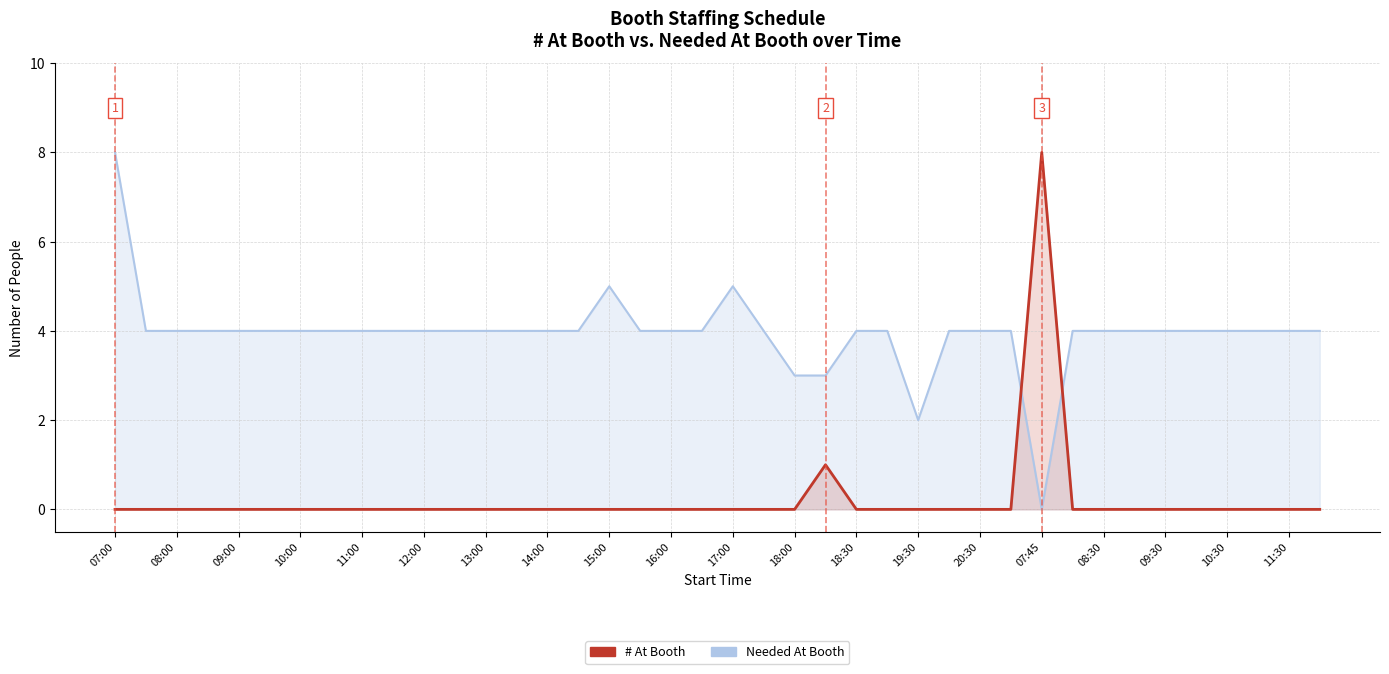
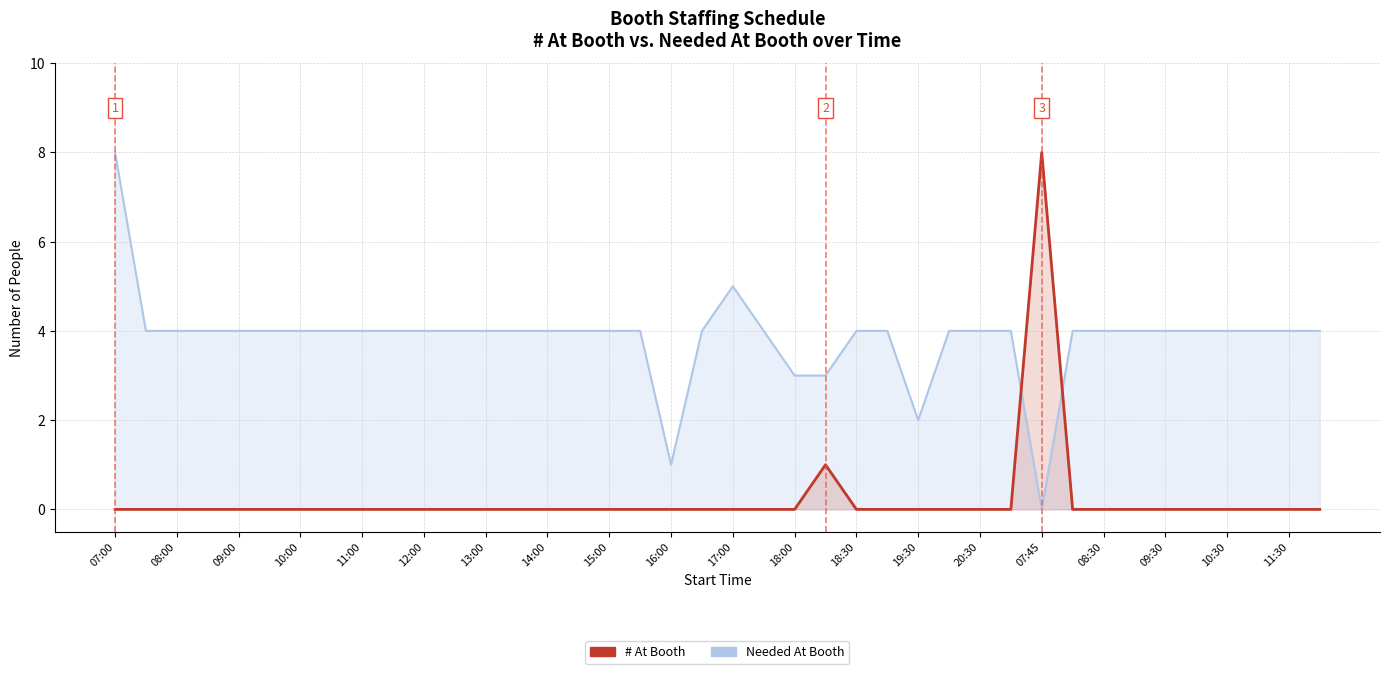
  {
    "Needed At Booth": {
      "07:00": 8,
      "13:00": 4,
      "14:00": 4,
-     "15:00": 5,
-     "16:00": 4,
+     "15:00": 4,
+     "16:00": 1,
      "17:00": 5,
      "18:00": 3,
      "19:30": 2,
      "20:30": 4,
      "07:45": 0
    },
    "# At Booth": {
      "07:00": 0,
      "13:00": 0,
      "14:00": 0,
      "15:00": 0,
      "16:00": 0,
      "17:00": 0,
      "18:00": 0,
      "19:30": 0,
      "20:30": 0,
      "07:45": 8
    }
  }
